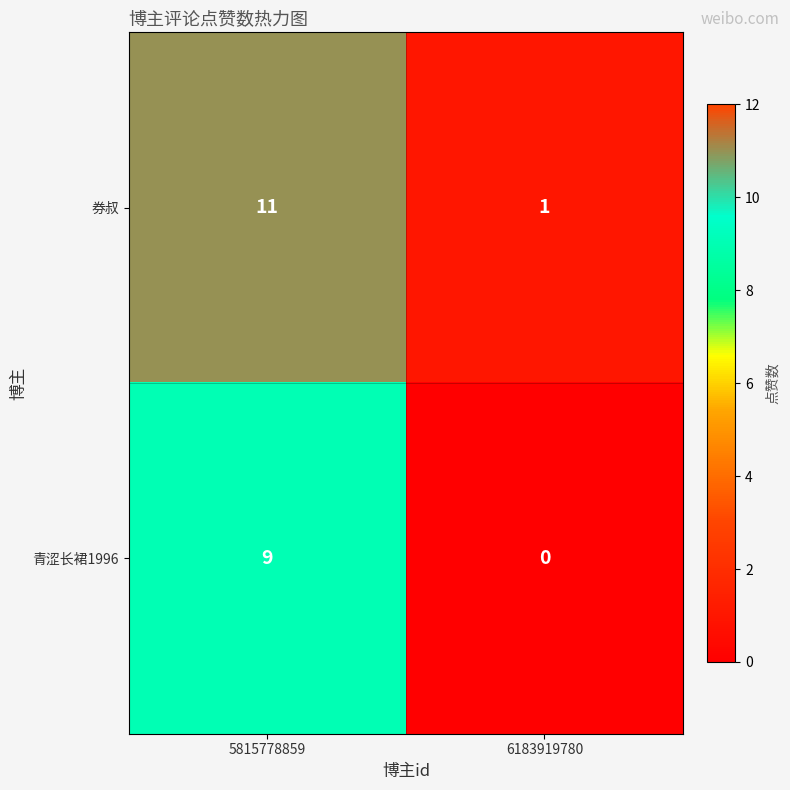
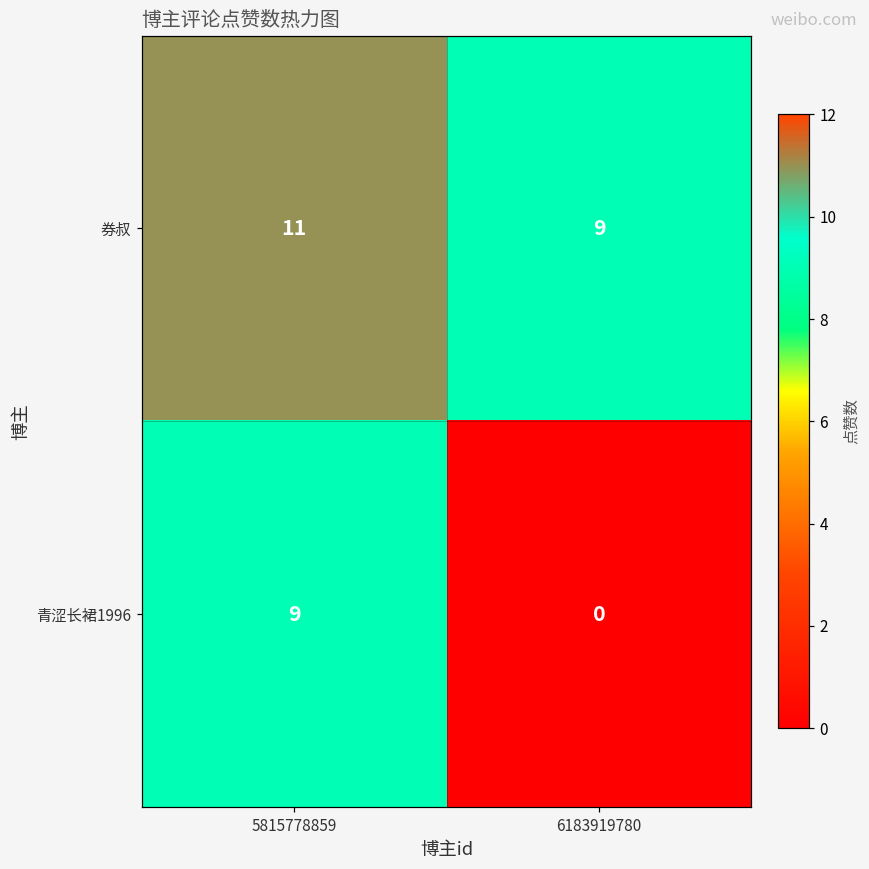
  {
    "券叔": {
      "5815778859": 11,
-     "6183919780": 1
+     "6183919780": 9
    },
    "青涩长裙1996": {
      "5815778859": 9,
      "6183919780": 0
    }
  }
